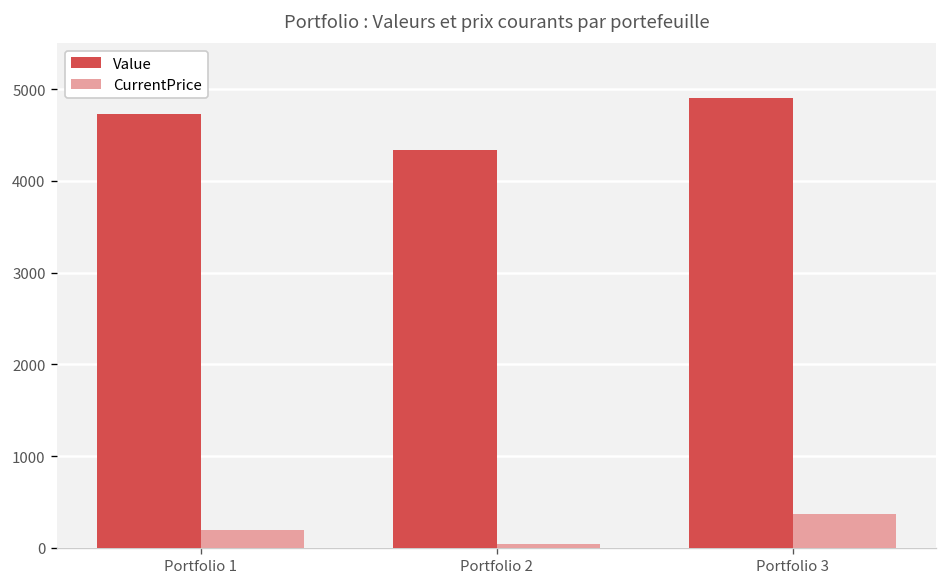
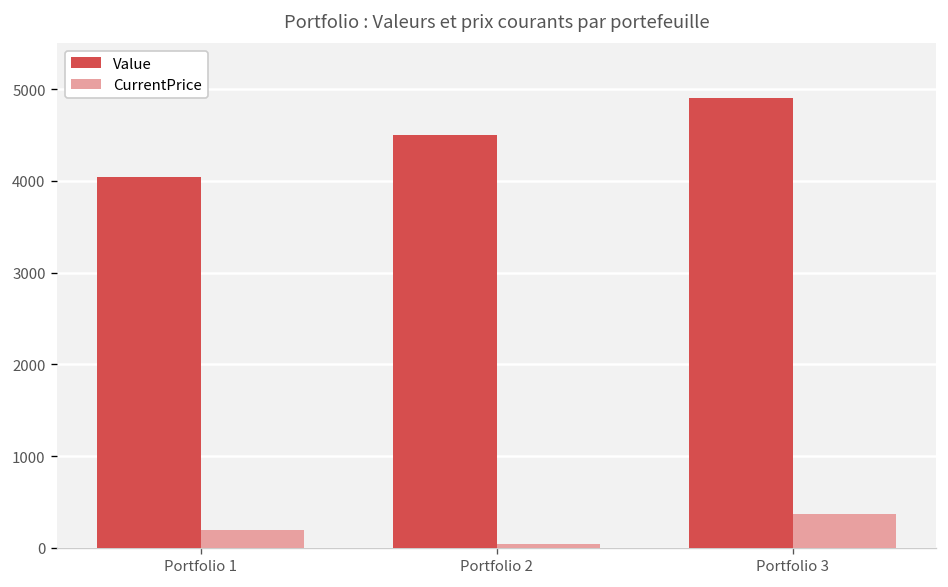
  {
    "Value": {
-     "Portfolio 1": 4700,
-     "Portfolio 2": 4300,
+     "Portfolio 1": 4000,
+     "Portfolio 2": 4500,
      "Portfolio 3": 4900
    },
    "CurrentPrice": {
      "Portfolio 1": 200,
      "Portfolio 2": 0,
      "Portfolio 3": 400
    }
  }
